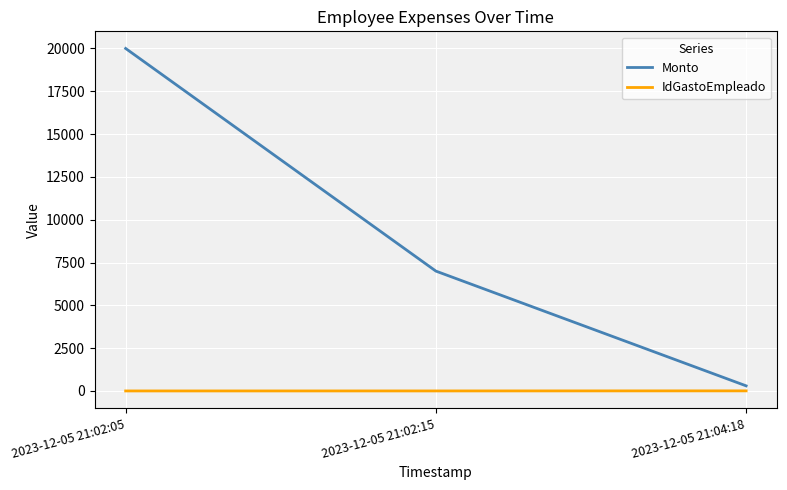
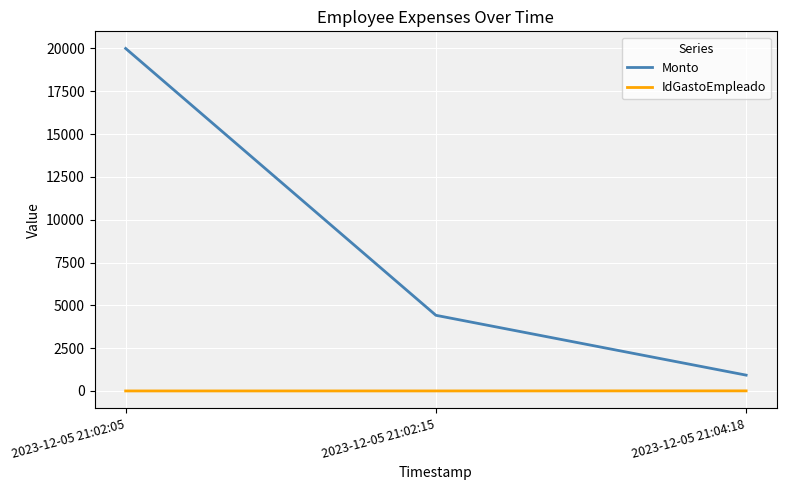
  {
    "Monto": {
      "2023-12-05 21:02:05": 20000,
-     "2023-12-05 21:02:15": 7000,
-     "2023-12-05 21:04:18": 300
+     "2023-12-05 21:02:15": 4400,
+     "2023-12-05 21:04:18": 900
    },
    "IdGastoEmpleado": {
      "2023-12-05 21:02:05": 0,
      "2023-12-05 21:02:15": 0,
      "2023-12-05 21:04:18": 0
    }
  }
